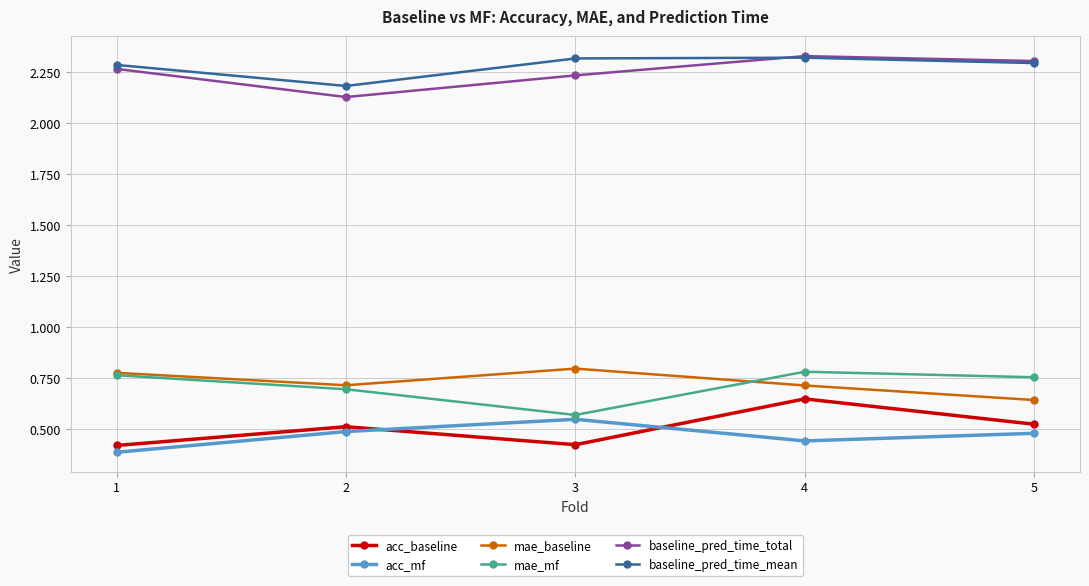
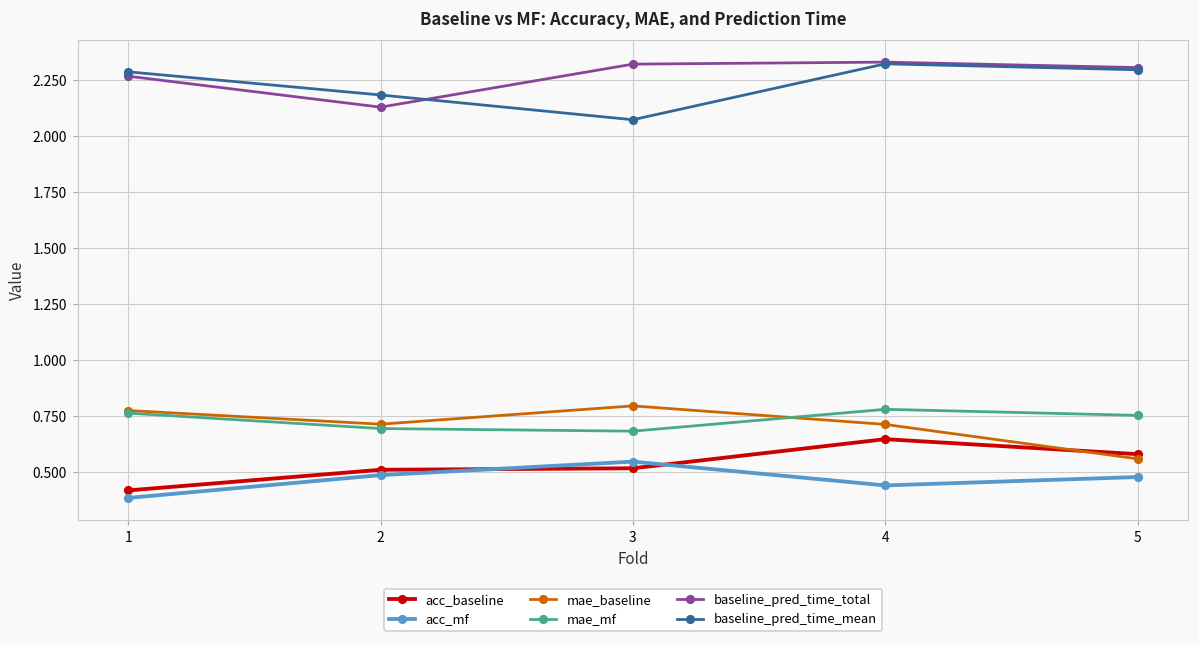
  {
    "acc_baseline": {
      "1": 0.42,
      "2": 0.51,
-     "3": 0.42,
+     "3": 0.52,
      "4": 0.65,
-     "5": 0.52
+     "5": 0.58
    },
    "acc_mf": {
      "1": 0.39,
      "2": 0.49,
      "3": 0.55,
      "4": 0.44,
      "5": 0.48
    },
    "mae_baseline": {
      "2": 0.72,
      "3": 0.80,
      "4": 0.71,
-     "5": 0.64
+     "5": 0.56
    },
    "mae_mf": {
      "2": 0.70,
-     "3": 0.57,
+     "3": 0.68,
      "4": 0.78,
      "5": 0.75
    },
    "baseline_pred_time_total": {
      "1": 2.27,
      "2": 2.13,
-     "3": 2.24
+     "3": 2.32
    },
    "baseline_pred_time_mean": {
      "1": 2.29,
      "2": 2.18,
-     "3": 2.32
+     "3": 2.07
    }
  }
